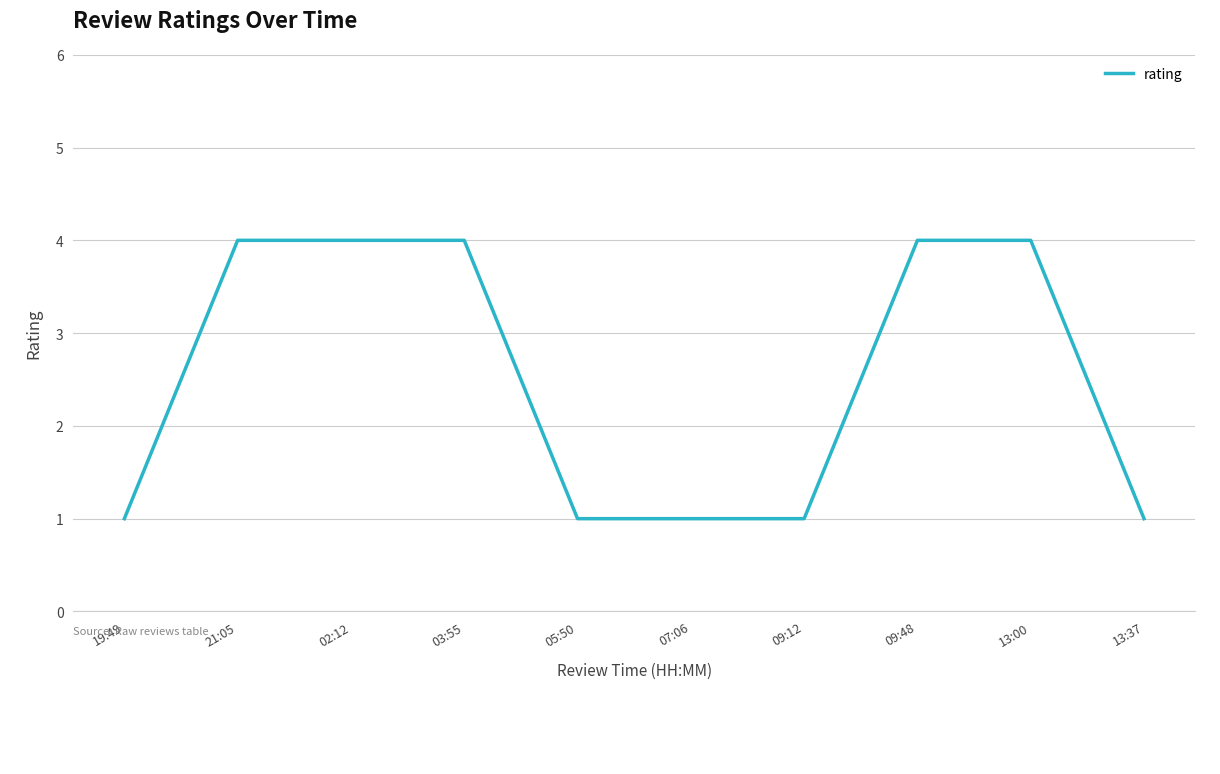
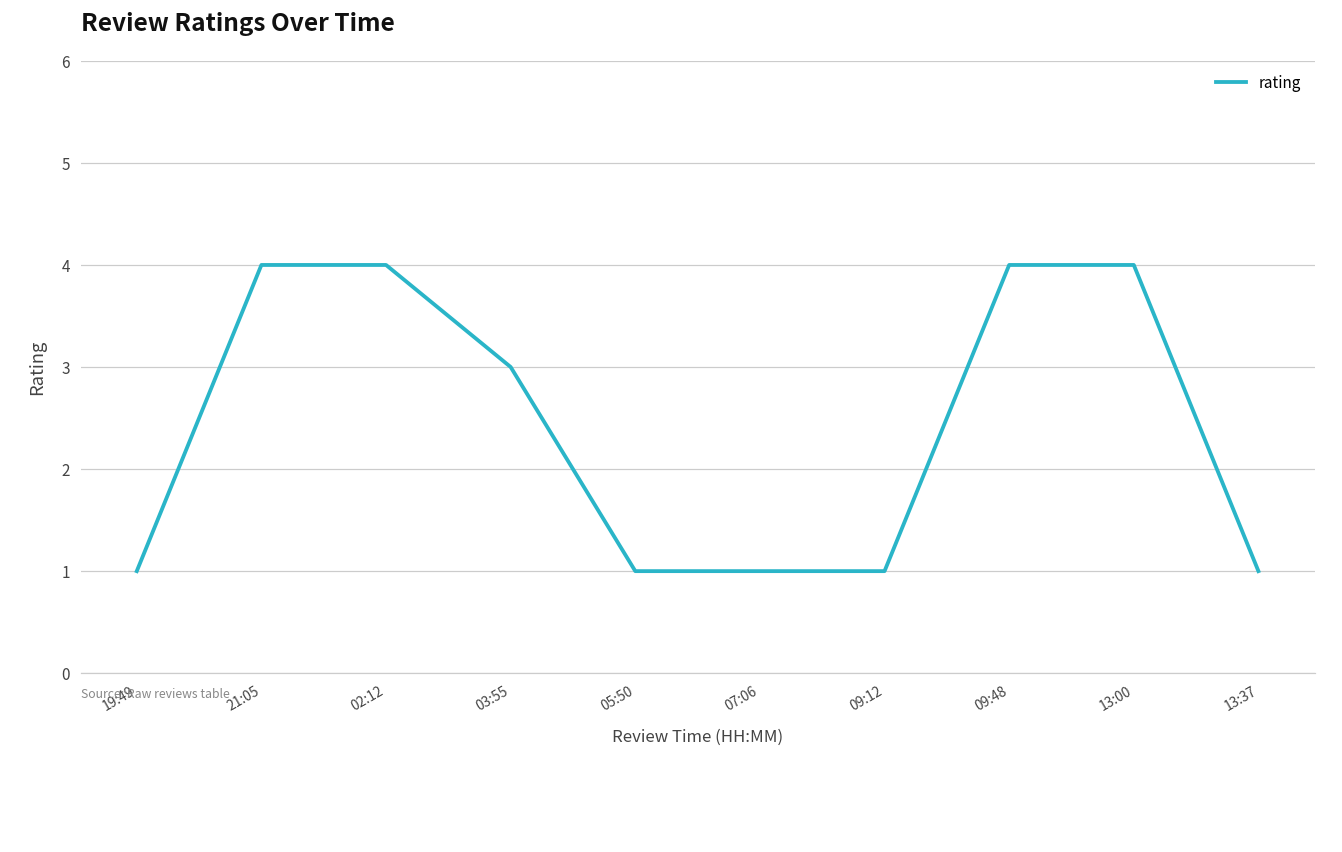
  {
    "19:49": 1,
    "21:05": 4,
    "02:12": 4,
-   "03:55": 4,
+   "03:55": 3,
    "05:50": 1,
    "07:06": 1,
    "09:12": 1,
    "09:48": 4,
    "13:00": 4,
    "13:37": 1
  }
